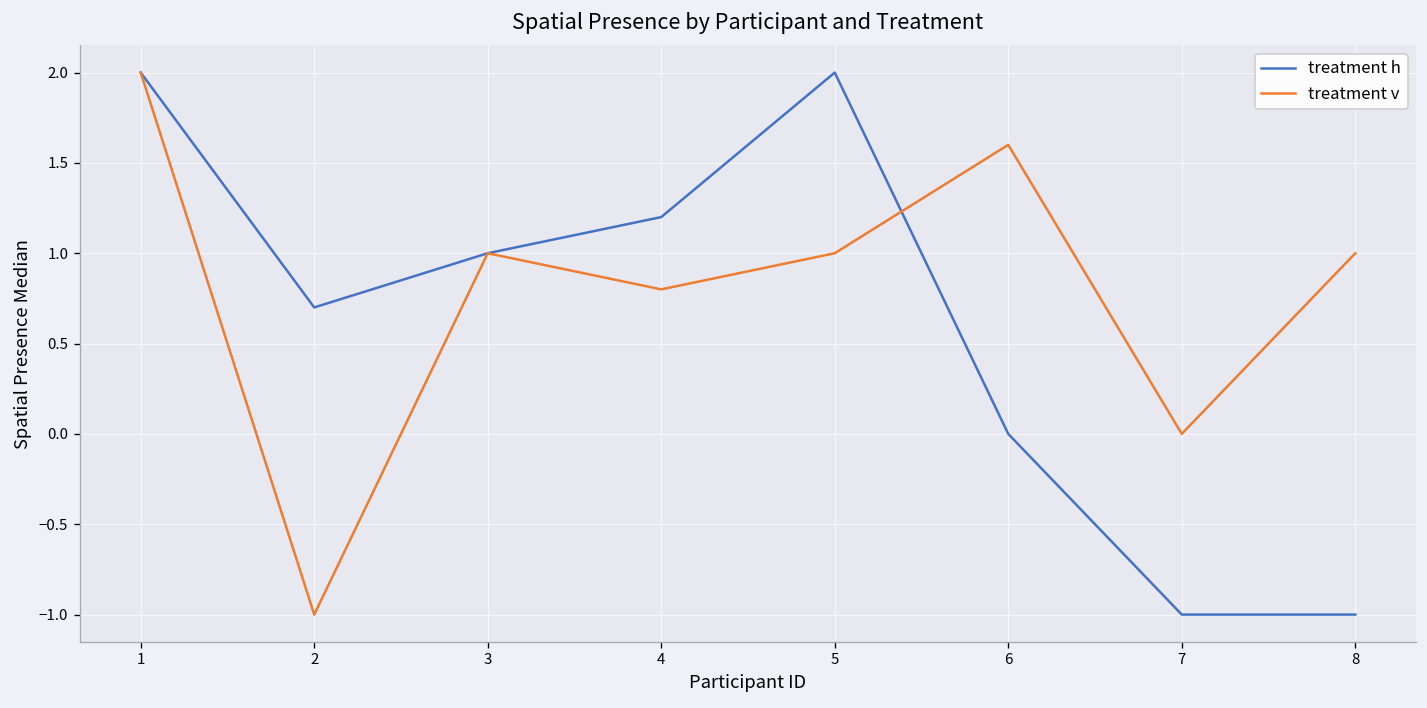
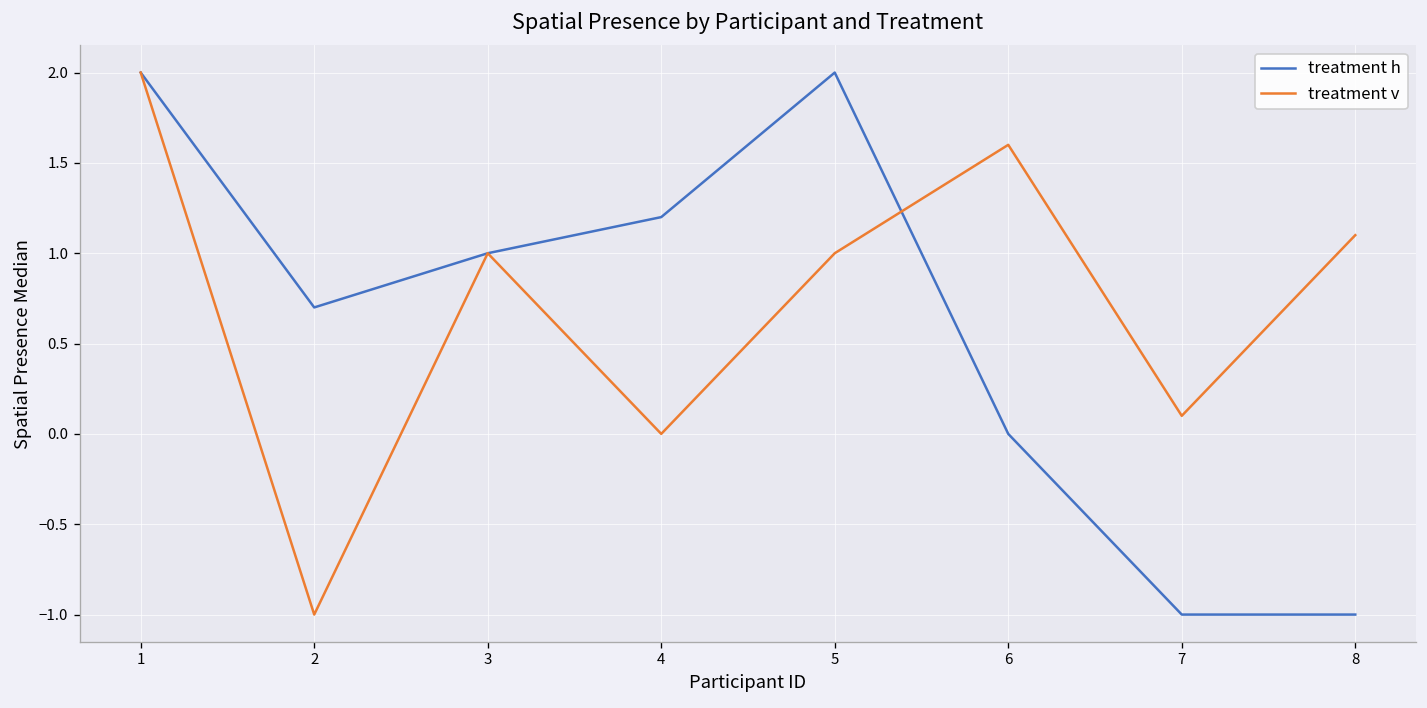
  {
    "treatment h": {
      "2": 0.7,
      "4": 1.2,
      "5": 2.0,
      "6": 0.0,
      "7": -1.0,
      "8": -1.0
    },
    "treatment v": {
      "2": -1.0,
-     "4": 0.8,
+     "4": 0.0,
      "5": 1.0,
      "6": 1.6,
-     "7": 0.0,
-     "8": 1.0
+     "7": 0.1,
+     "8": 1.1
    }
  }
